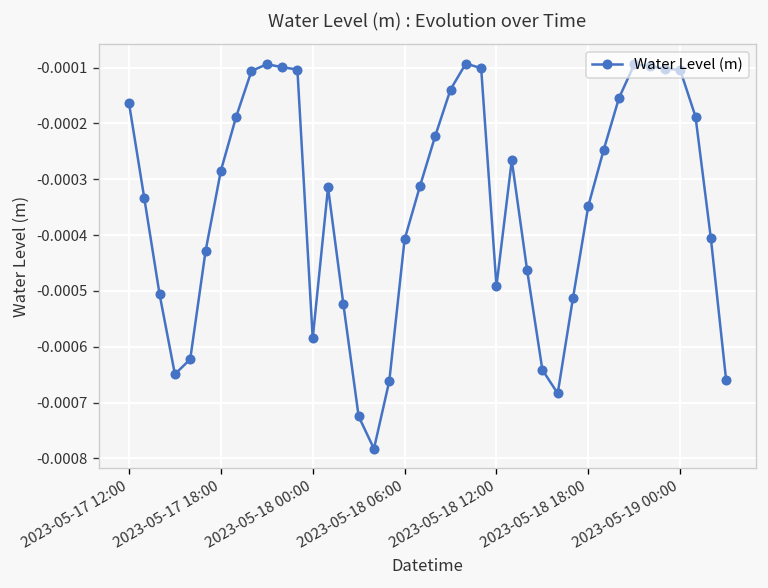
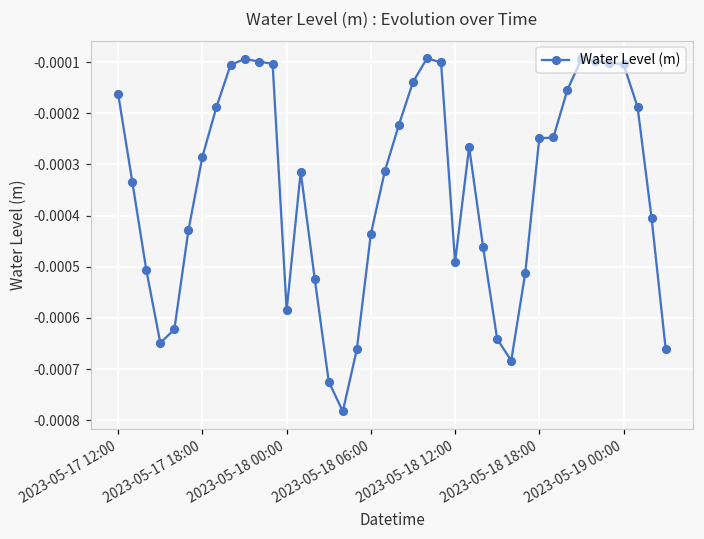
  {
    "2023-05-17 12:00": -0.00016,
    "2023-05-17 18:00": -0.00028,
    "2023-05-18 00:00": -0.00059,
-   "2023-05-18 06:00": -0.00041,
+   "2023-05-18 06:00": -0.00044,
    "2023-05-18 12:00": -0.00049,
-   "2023-05-18 18:00": -0.00035
+   "2023-05-18 18:00": -0.00025
  }
